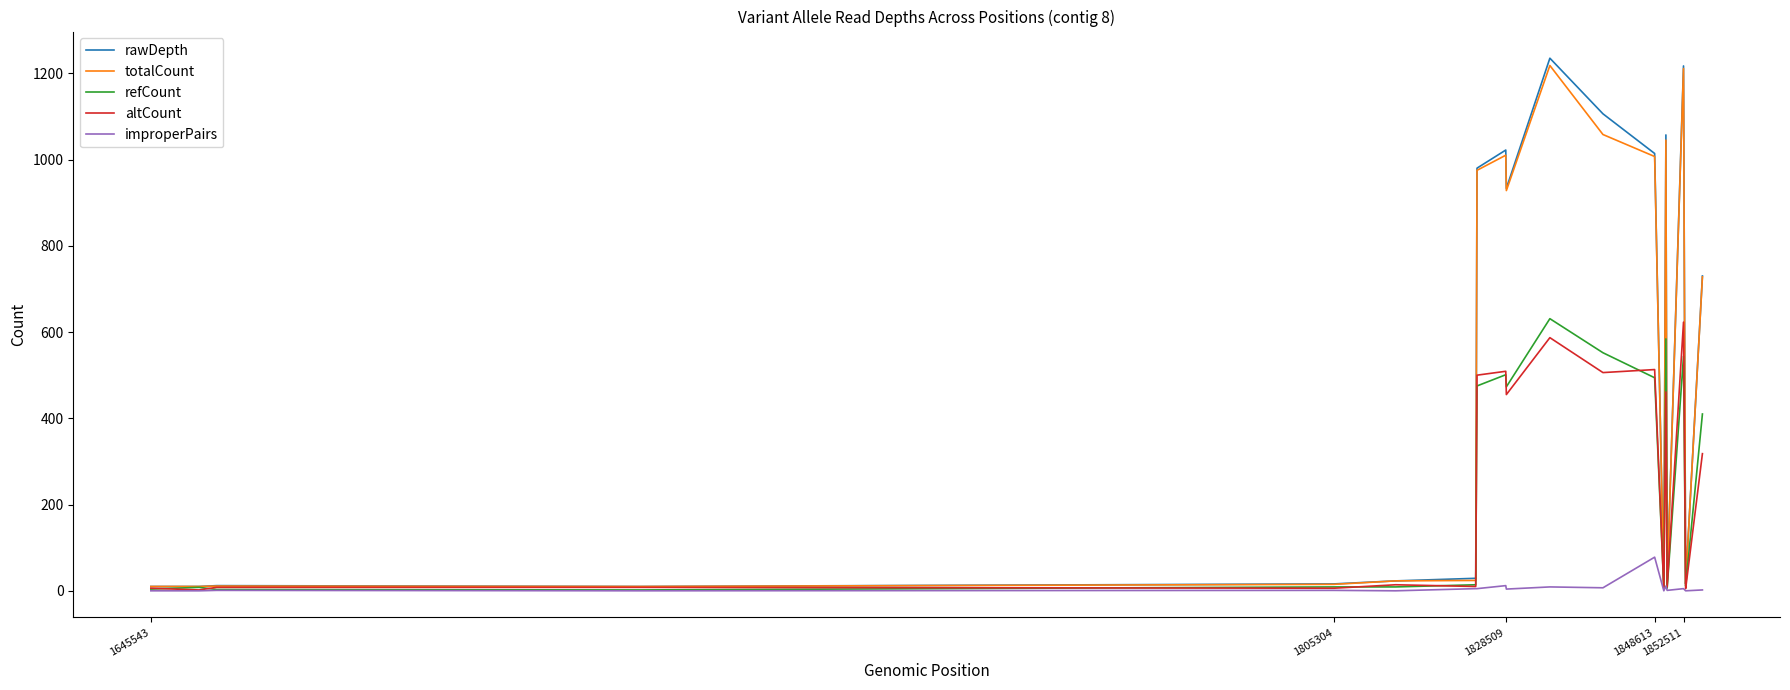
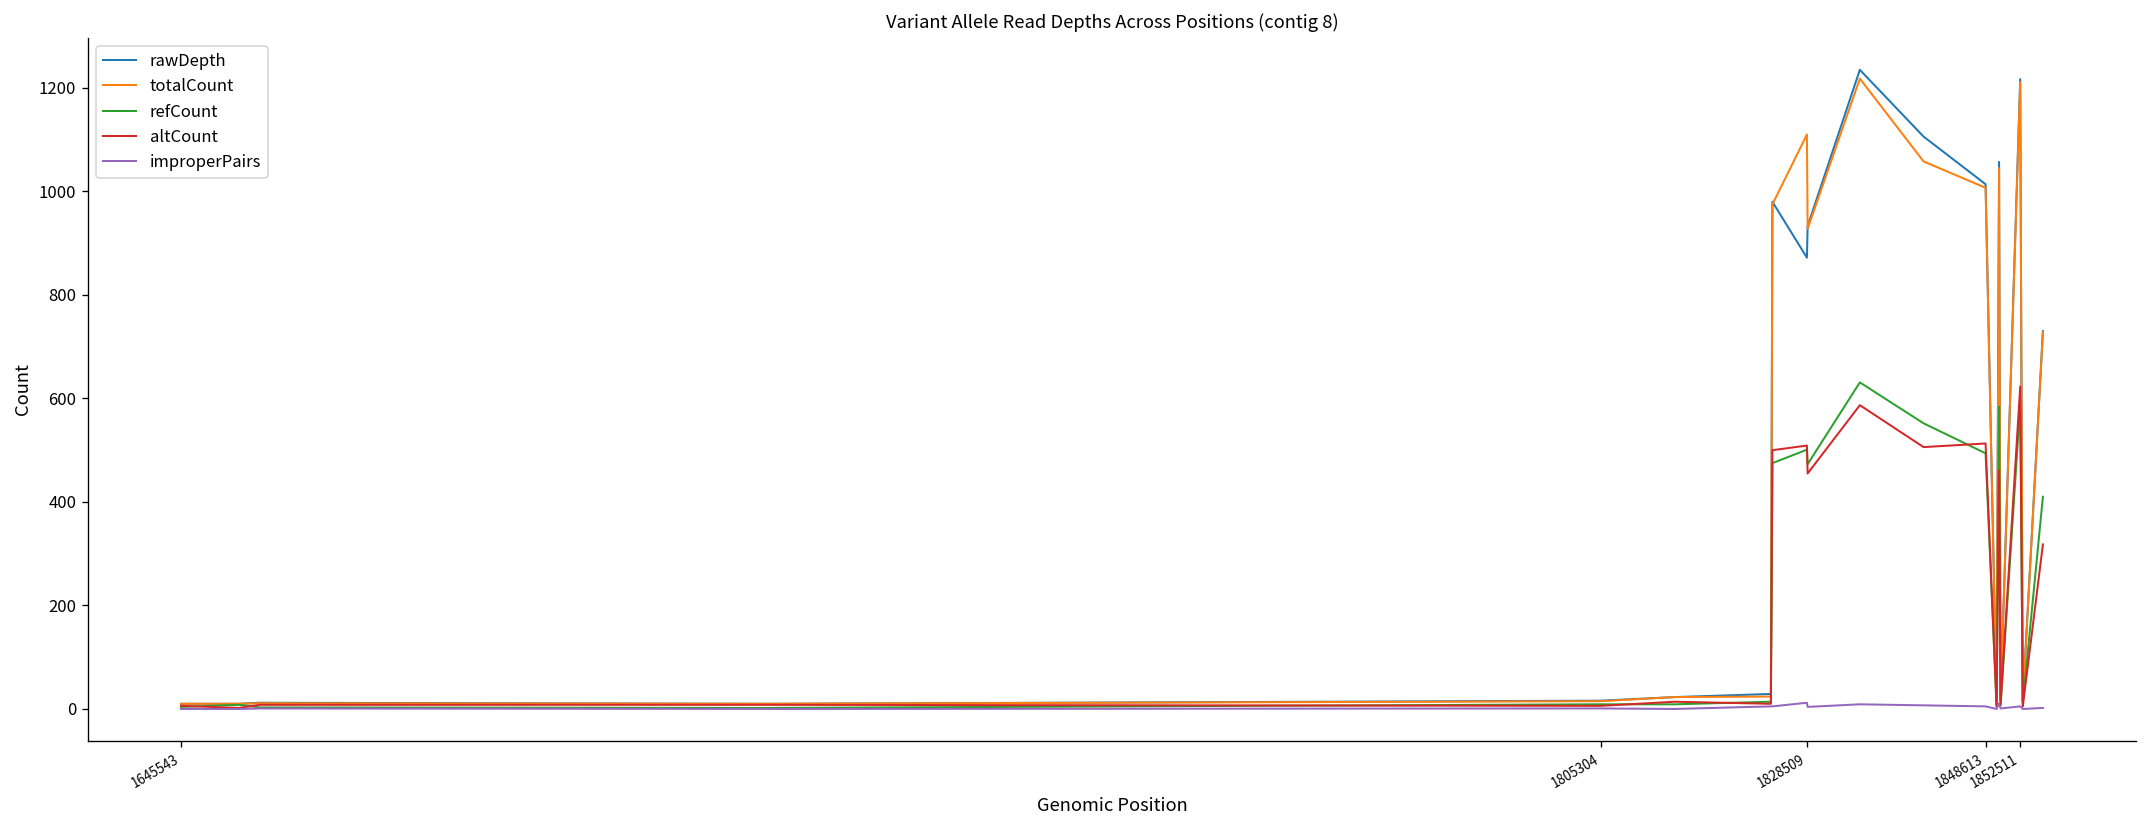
  {
    "rawDepth": {
-     "1828509": 1020,
+     "1828509": 870,
      "1848613": 1010,
      "1852511": 1220
    },
    "totalCount": {
-     "1828509": 1010,
+     "1828509": 1110,
      "1848613": 1010,
      "1852511": 1210
    },
    "refCount": {
      "1828509": 500,
      "1848613": 490,
-     "1852511": 540
+     "1852511": 590
    },
    "altCount": {
      "1828509": 510,
      "1848613": 510,
      "1852511": 620
    },
    "improperPairs": {
      "1828509": 10,
-     "1848613": 80
+     "1848613": 10
    }
  }
